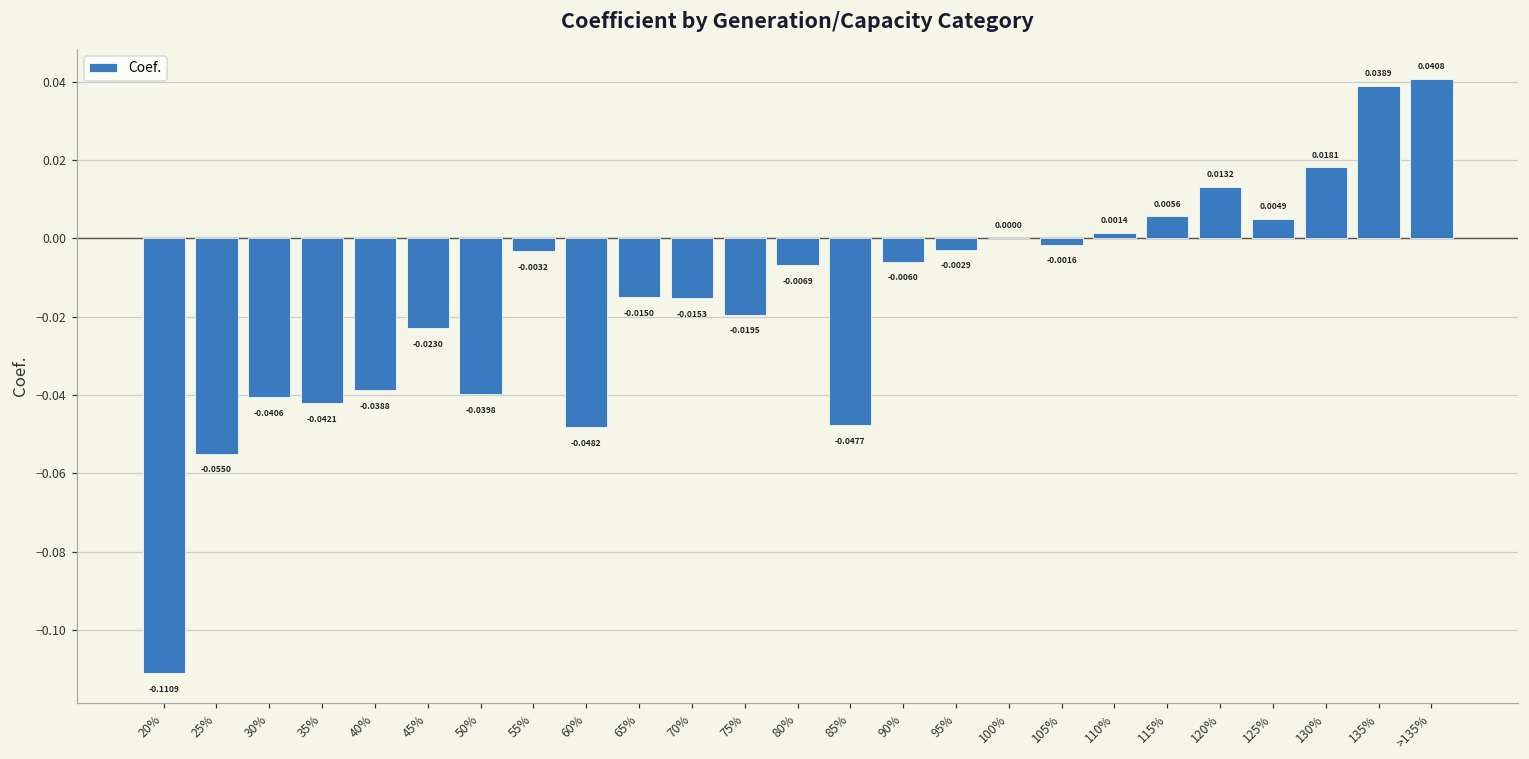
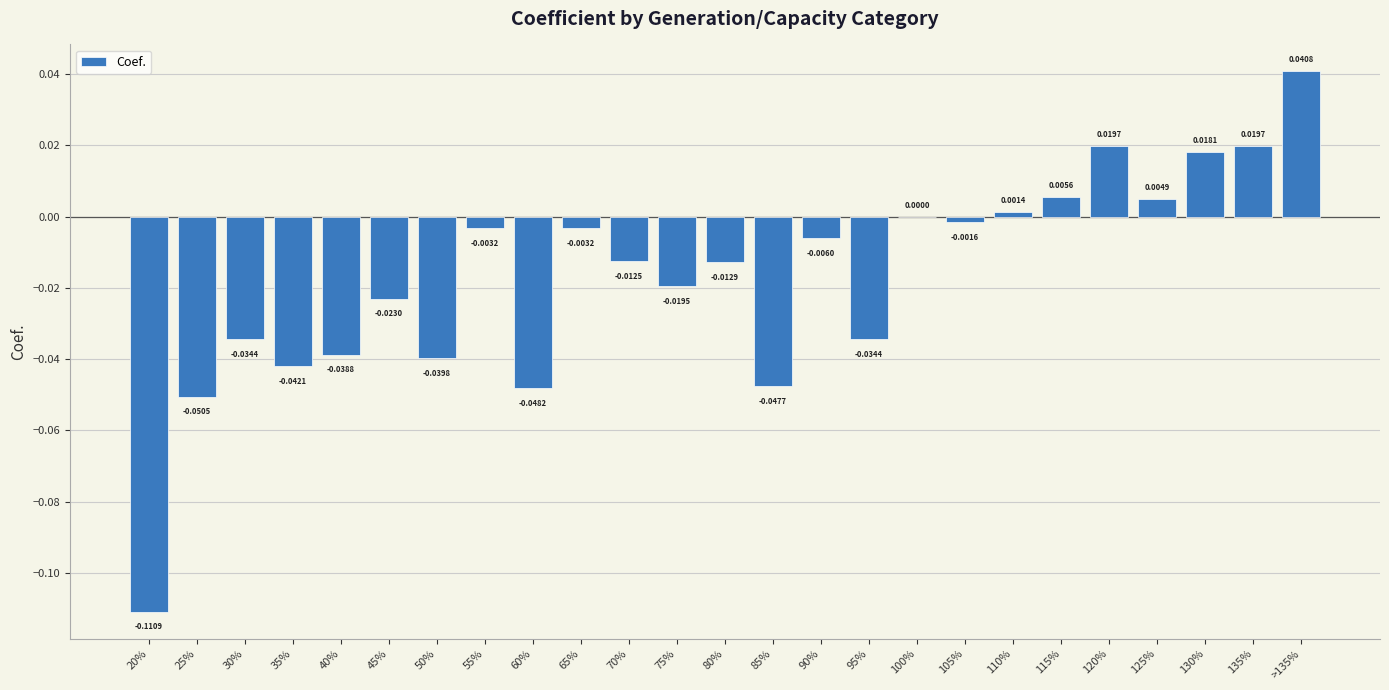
  {
    "20%": -0.1109,
-   "25%": -0.0550,
-   "30%": -0.0406,
+   "25%": -0.0505,
+   "30%": -0.0344,
    "35%": -0.0421,
    "40%": -0.0388,
    "45%": -0.0230,
    "50%": -0.0398,
    "55%": -0.0032,
    "60%": -0.0482,
-   "65%": -0.0150,
-   "70%": -0.0153,
+   "65%": -0.0032,
+   "70%": -0.0125,
    "75%": -0.0195,
-   "80%": -0.0069,
+   "80%": -0.0129,
    "85%": -0.0477,
    "90%": -0.0060,
-   "95%": -0.0029,
+   "95%": -0.0344,
    "100%": 0.0000,
    "105%": -0.0016,
    "110%": 0.0014,
    "115%": 0.0056,
-   "120%": 0.0132,
+   "120%": 0.0197,
    "125%": 0.0049,
    "130%": 0.0181,
-   "135%": 0.0389,
+   "135%": 0.0197,
    ">135%": 0.0408
  }
